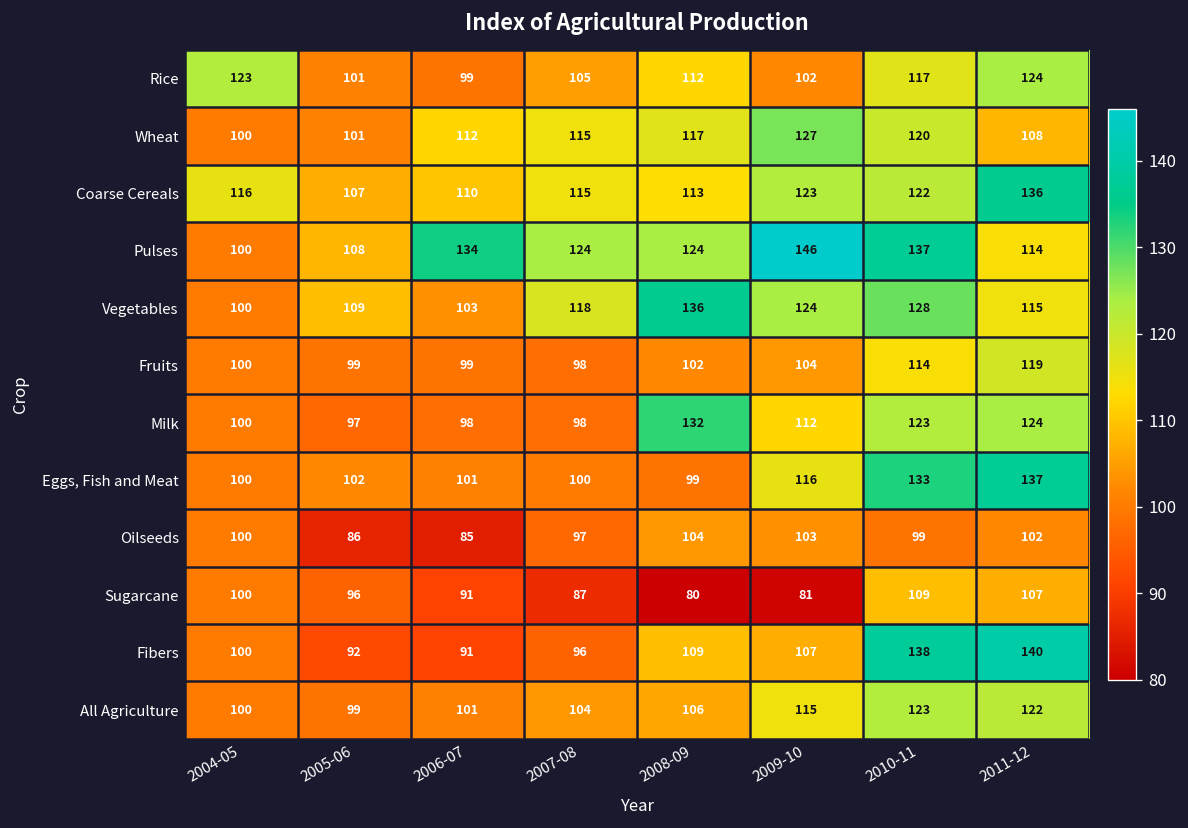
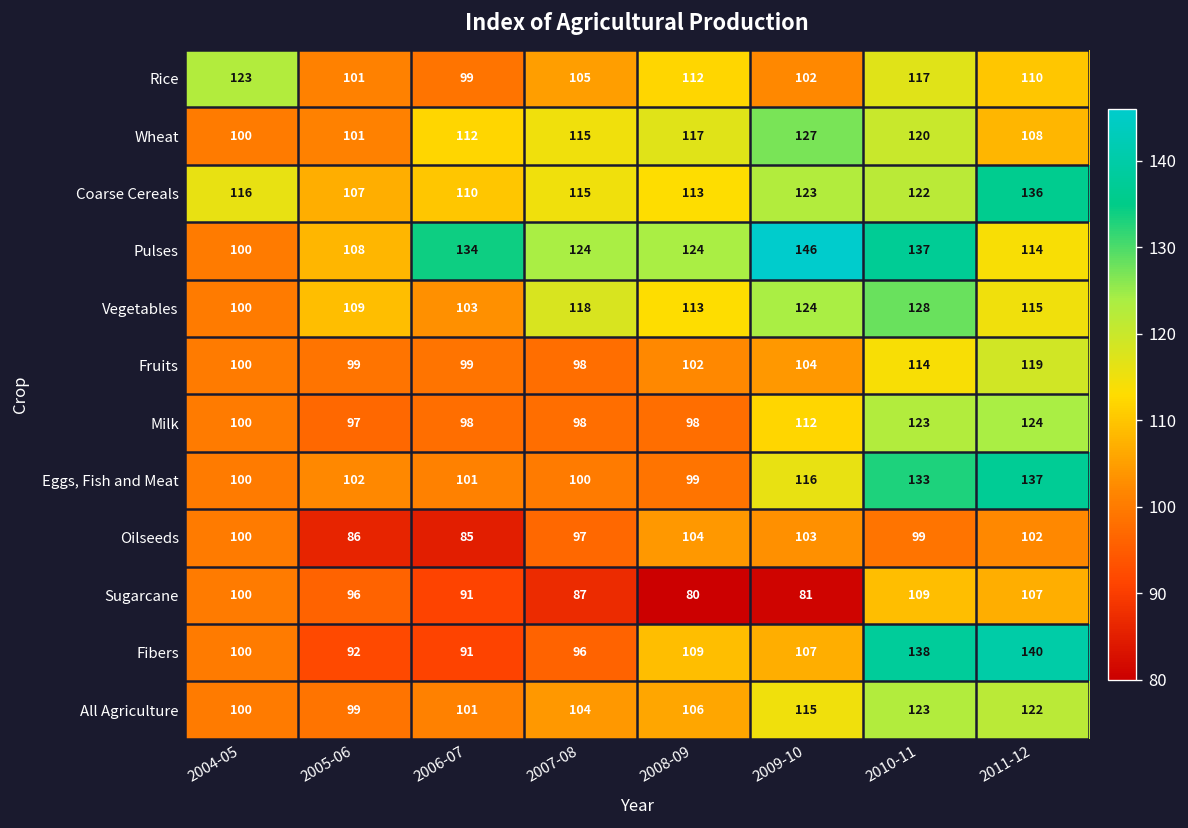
  {
    "Rice": {
      "2004-05": 123,
      "2005-06": 101,
      "2006-07": 99,
      "2007-08": 105,
      "2008-09": 112,
      "2009-10": 102,
      "2010-11": 117,
-     "2011-12": 124
+     "2011-12": 110
    },
    "Wheat": {
      "2004-05": 100,
      "2005-06": 101,
      "2006-07": 112,
      "2007-08": 115,
      "2008-09": 117,
      "2009-10": 127,
      "2010-11": 120,
      "2011-12": 108
    },
    "Coarse Cereals": {
      "2004-05": 116,
      "2005-06": 107,
      "2006-07": 110,
      "2007-08": 115,
      "2008-09": 113,
      "2009-10": 123,
      "2010-11": 122,
      "2011-12": 136
    },
    "Pulses": {
      "2004-05": 100,
      "2005-06": 108,
      "2006-07": 134,
      "2007-08": 124,
      "2008-09": 124,
      "2009-10": 146,
      "2010-11": 137,
      "2011-12": 114
    },
    "Vegetables": {
      "2004-05": 100,
      "2005-06": 109,
      "2006-07": 103,
      "2007-08": 118,
-     "2008-09": 136,
+     "2008-09": 113,
      "2009-10": 124,
      "2010-11": 128,
      "2011-12": 115
    },
    "Fruits": {
      "2004-05": 100,
      "2005-06": 99,
      "2006-07": 99,
      "2007-08": 98,
      "2008-09": 102,
      "2009-10": 104,
      "2010-11": 114,
      "2011-12": 119
    },
    "Milk": {
      "2004-05": 100,
      "2005-06": 97,
      "2006-07": 98,
      "2007-08": 98,
-     "2008-09": 132,
+     "2008-09": 98,
      "2009-10": 112,
      "2010-11": 123,
      "2011-12": 124
    },
    "Eggs, Fish and Meat": {
      "2004-05": 100,
      "2005-06": 102,
      "2006-07": 101,
      "2007-08": 100,
      "2008-09": 99,
      "2009-10": 116,
      "2010-11": 133,
      "2011-12": 137
    },
    "Oilseeds": {
      "2004-05": 100,
      "2005-06": 86,
      "2006-07": 85,
      "2007-08": 97,
      "2008-09": 104,
      "2009-10": 103,
      "2010-11": 99,
      "2011-12": 102
    },
    "Sugarcane": {
      "2004-05": 100,
      "2005-06": 96,
      "2006-07": 91,
      "2007-08": 87,
      "2008-09": 80,
      "2009-10": 81,
      "2010-11": 109,
      "2011-12": 107
    },
    "Fibers": {
      "2004-05": 100,
      "2005-06": 92,
      "2006-07": 91,
      "2007-08": 96,
      "2008-09": 109,
      "2009-10": 107,
      "2010-11": 138,
      "2011-12": 140
    },
    "All Agriculture": {
      "2004-05": 100,
      "2005-06": 99,
      "2006-07": 101,
      "2007-08": 104,
      "2008-09": 106,
      "2009-10": 115,
      "2010-11": 123,
      "2011-12": 122
    }
  }
